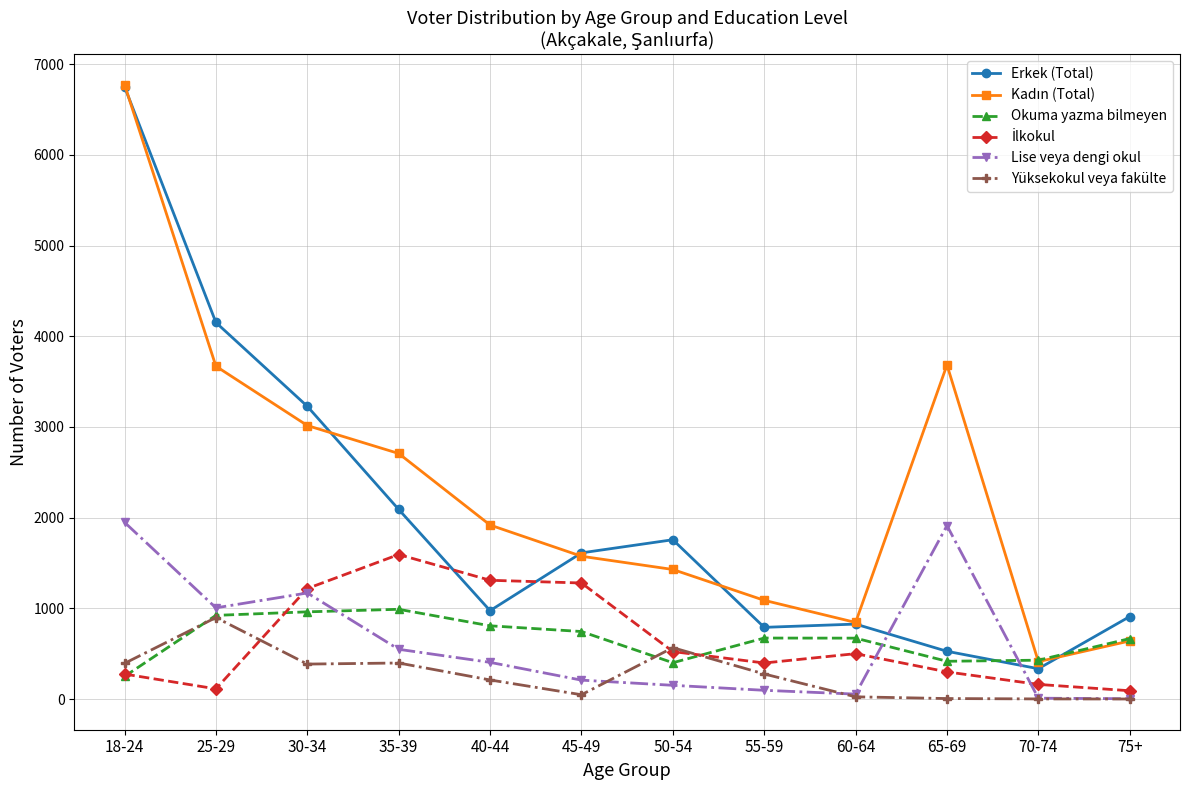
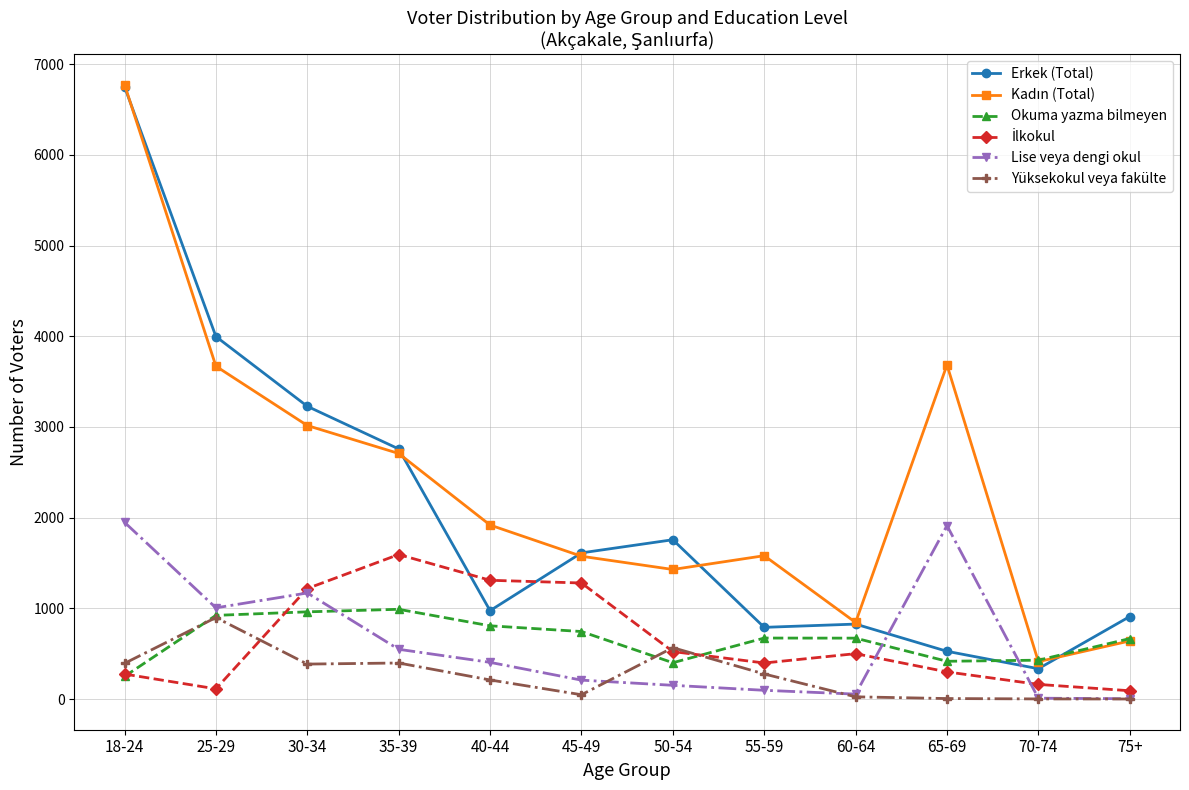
  {
    "Erkek (Total)": {
-     "25-29": 4200,
+     "25-29": 4000,
      "30-34": 3200,
-     "35-39": 2100,
+     "35-39": 2800,
      "40-44": 1000,
      "45-49": 1600,
      "50-54": 1800,
      "55-59": 800,
      "65-69": 500,
      "70-74": 300,
      "75+": 900
    },
    "Kadın (Total)": {
      "25-29": 3700,
      "30-34": 3000,
      "35-39": 2700,
      "40-44": 1900,
      "45-49": 1600,
      "50-54": 1400,
-     "55-59": 1100,
+     "55-59": 1600,
      "65-69": 3700
    },
    "Okuma yazma bilmeyen": {
      "30-34": 1000,
      "35-39": 1000,
      "40-44": 800,
      "45-49": 700,
      "50-54": 400,
      "55-59": 700,
      "60-64": 700,
      "65-69": 400
    },
    "İlkokul": {
      "25-29": 100,
      "30-34": 1200,
      "35-39": 1600,
      "40-44": 1300,
      "45-49": 1300,
      "50-54": 500,
      "55-59": 400,
      "60-64": 500,
      "65-69": 300,
      "70-74": 200,
      "75+": 100
    },
    "Lise veya dengi okul": {
      "18-24": 1900,
      "25-29": 1000,
      "30-34": 1200,
      "35-39": 500,
      "40-44": 400,
      "45-49": 200,
      "50-54": 200,
      "55-59": 100,
      "60-64": 100,
      "65-69": 1900
    },
    "Yüksekokul veya fakülte": {
      "18-24": 400,
      "30-34": 400,
      "35-39": 400,
      "40-44": 200,
      "45-49": 0,
      "50-54": 600,
      "55-59": 300,
      "60-64": 0,
      "65-69": 0
    }
  }
